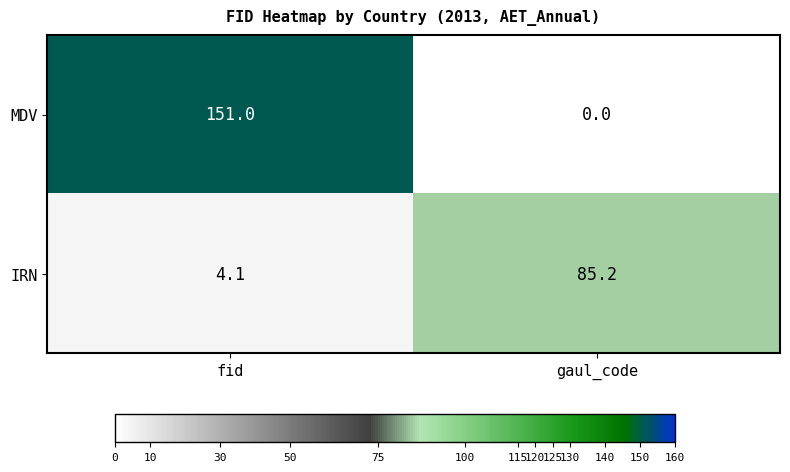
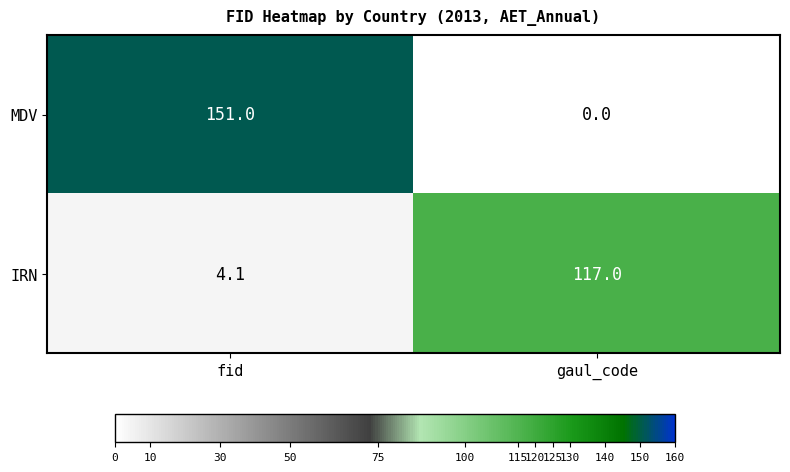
  {
    "MDV": {
      "fid": 151.0,
      "gaul_code": 0.0
    },
    "IRN": {
      "fid": 4.1,
-     "gaul_code": 85.2
+     "gaul_code": 117.0
    }
  }
